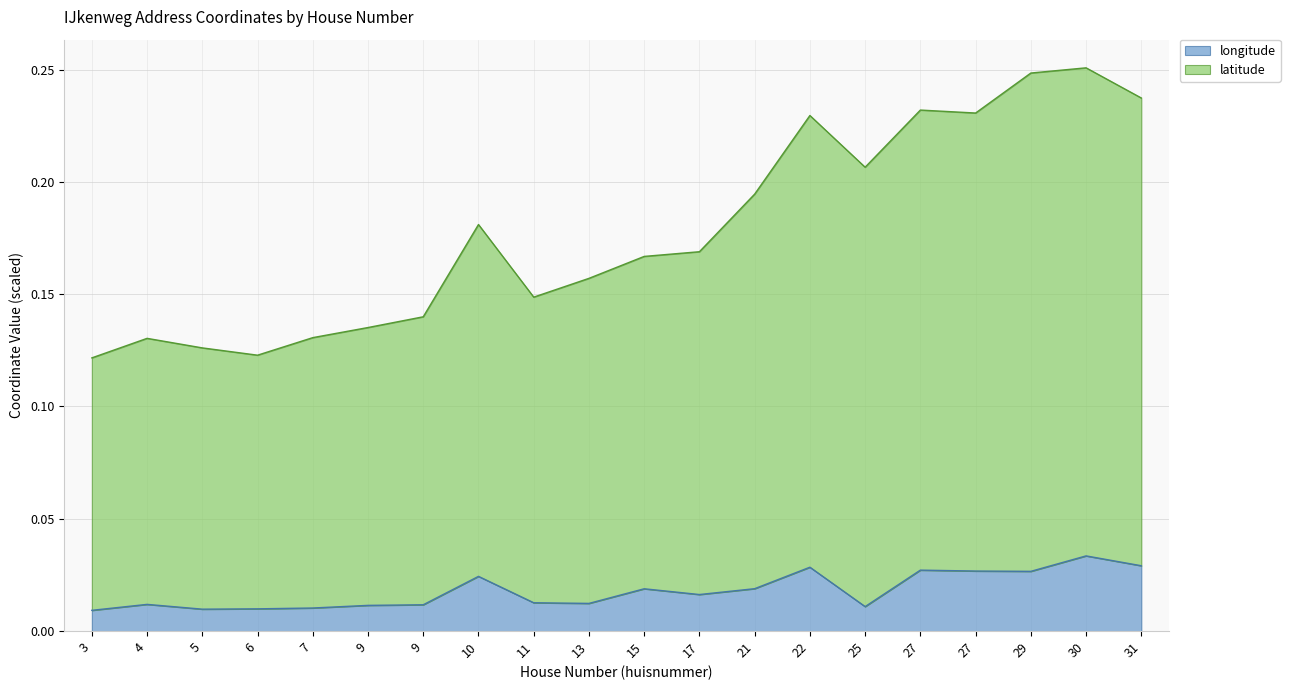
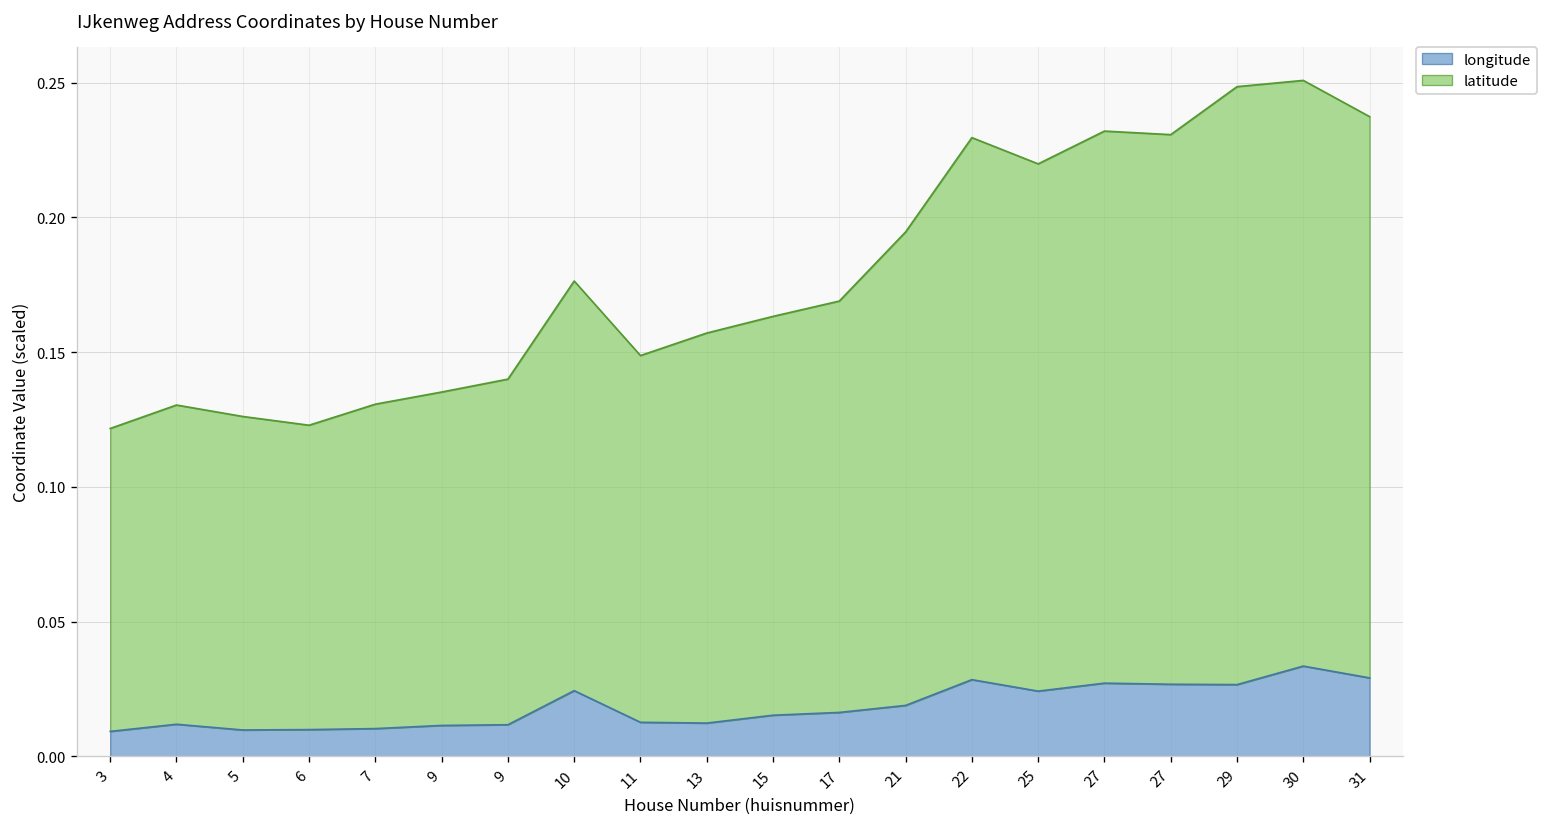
  {
    "longitude": {
      "3": 0.009,
      "4": 0.012,
      "5": 0.010,
      "6": 0.010,
      "7": 0.010,
      "10": 0.024,
      "11": 0.013,
      "13": 0.012,
-     "15": 0.019,
+     "15": 0.015,
      "17": 0.016,
      "21": 0.019,
      "22": 0.028,
-     "25": 0.011,
+     "25": 0.024,
      "29": 0.027,
      "30": 0.033,
      "31": 0.029
    },
    "latitude": {
      "3": 0.112,
      "4": 0.118,
      "5": 0.116,
      "6": 0.113,
      "7": 0.120,
-     "10": 0.157,
+     "10": 0.152,
      "11": 0.136,
      "13": 0.145,
      "15": 0.148,
      "17": 0.153,
      "21": 0.176,
      "22": 0.201,
      "25": 0.196,
      "29": 0.222,
      "30": 0.217,
      "31": 0.208
    }
  }
